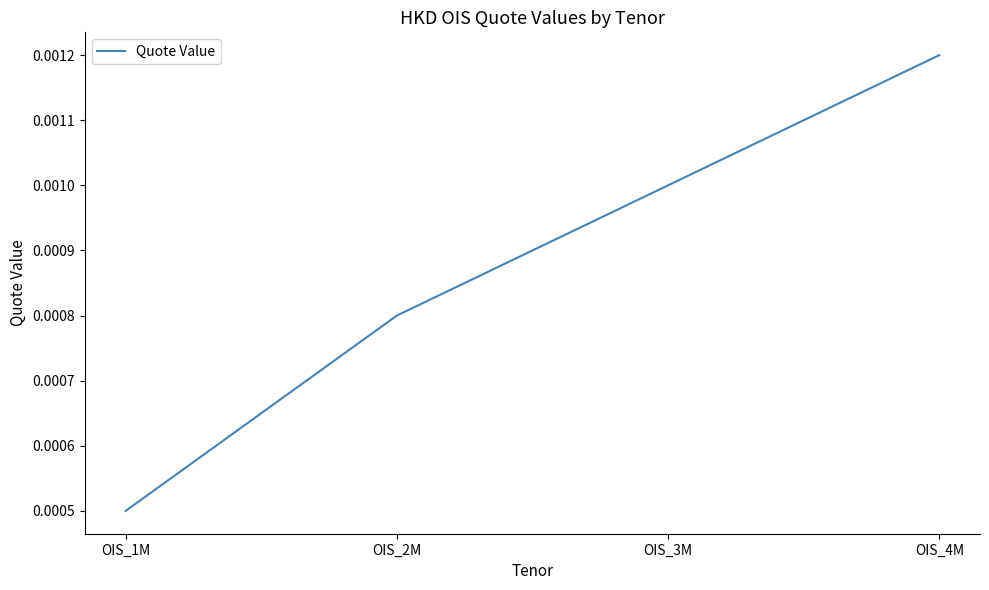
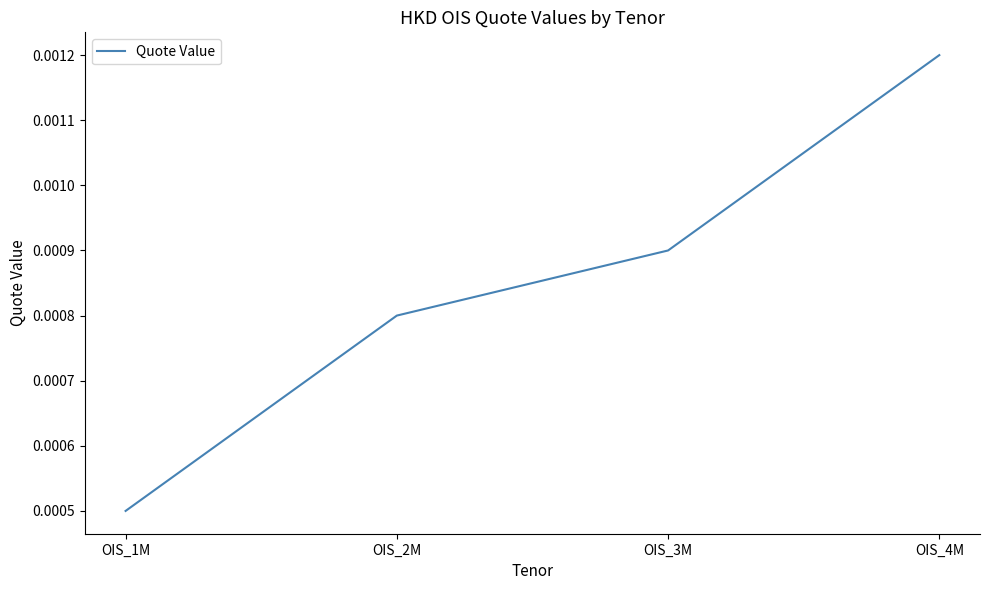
  {
    "OIS_1M": 0.0005,
    "OIS_2M": 0.0008,
-   "OIS_3M": 0.0010,
+   "OIS_3M": 0.0009,
    "OIS_4M": 0.0012
  }
